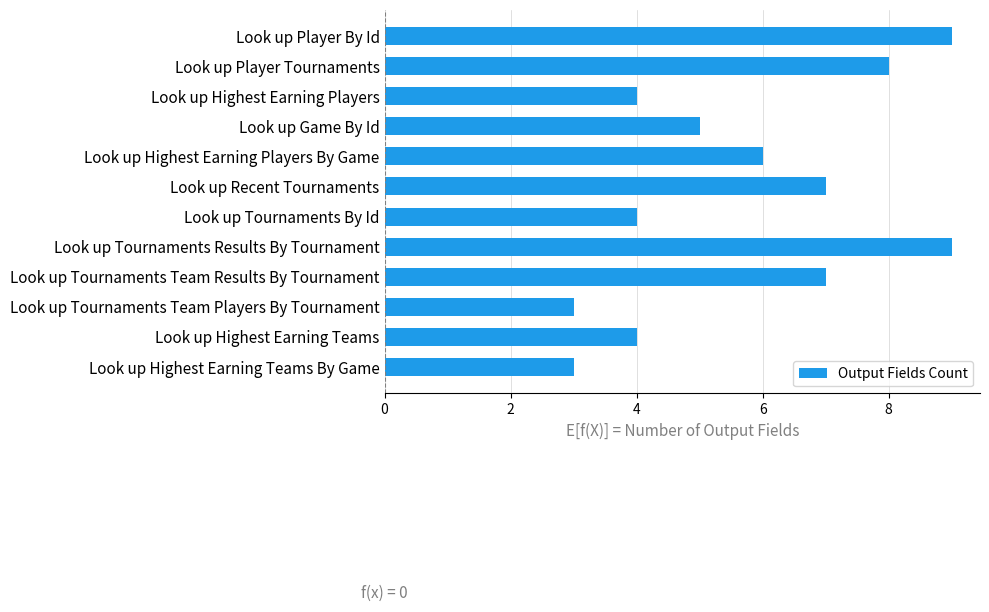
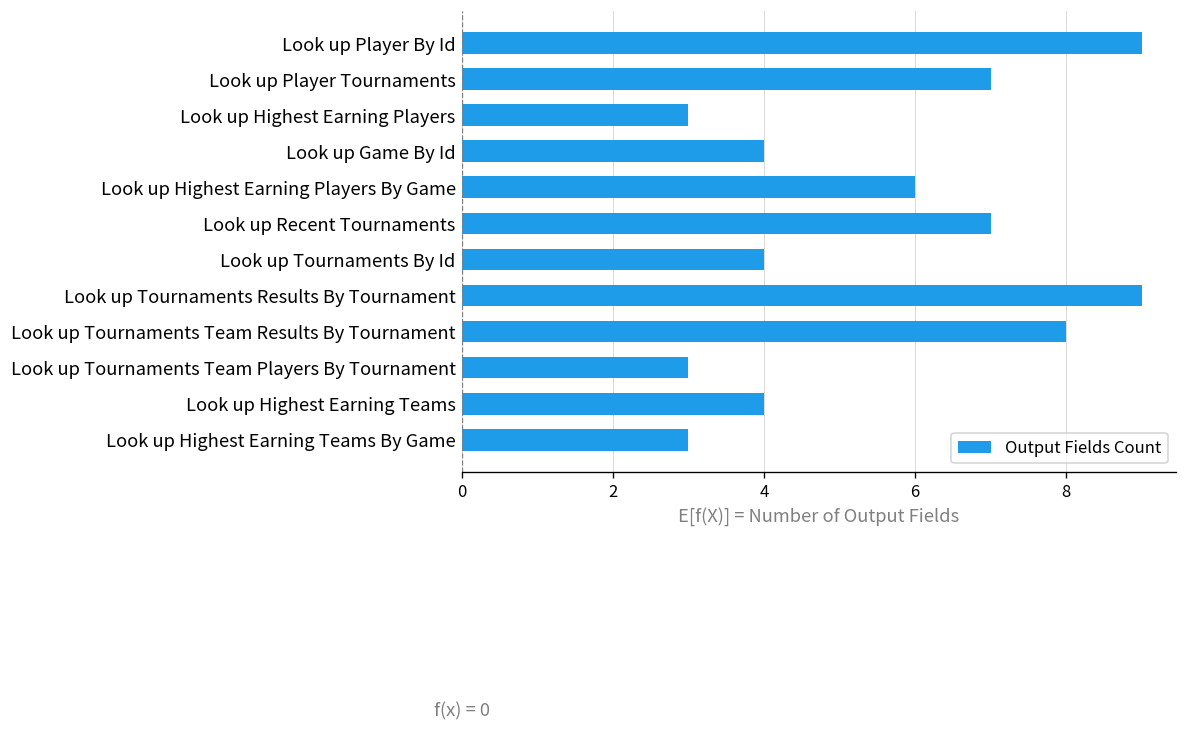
  {
    "Look up Player By Id": 9,
-   "Look up Player Tournaments": 8,
-   "Look up Highest Earning Players": 4,
-   "Look up Game By Id": 5,
+   "Look up Player Tournaments": 7,
+   "Look up Highest Earning Players": 3,
+   "Look up Game By Id": 4,
    "Look up Highest Earning Players By Game": 6,
    "Look up Recent Tournaments": 7,
    "Look up Tournaments By Id": 4,
    "Look up Tournaments Results By Tournament": 9,
-   "Look up Tournaments Team Results By Tournament": 7,
+   "Look up Tournaments Team Results By Tournament": 8,
    "Look up Tournaments Team Players By Tournament": 3,
    "Look up Highest Earning Teams": 4,
    "Look up Highest Earning Teams By Game": 3
  }
